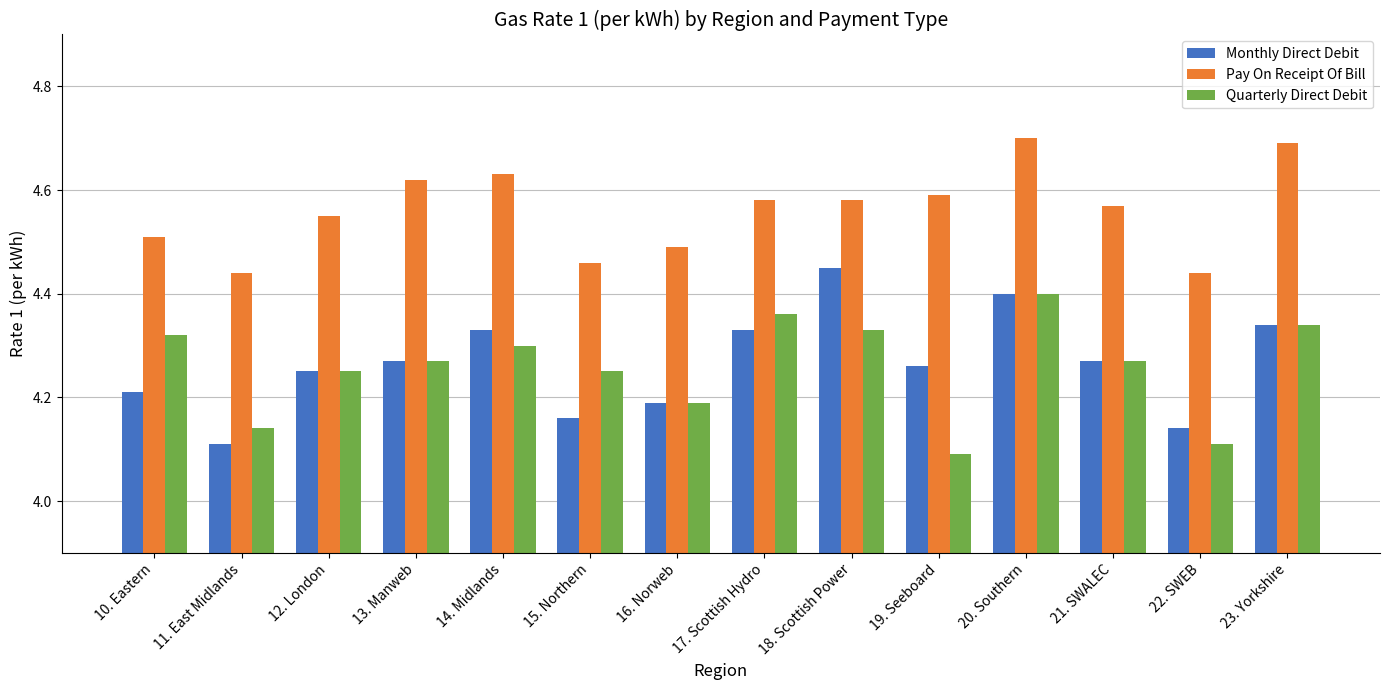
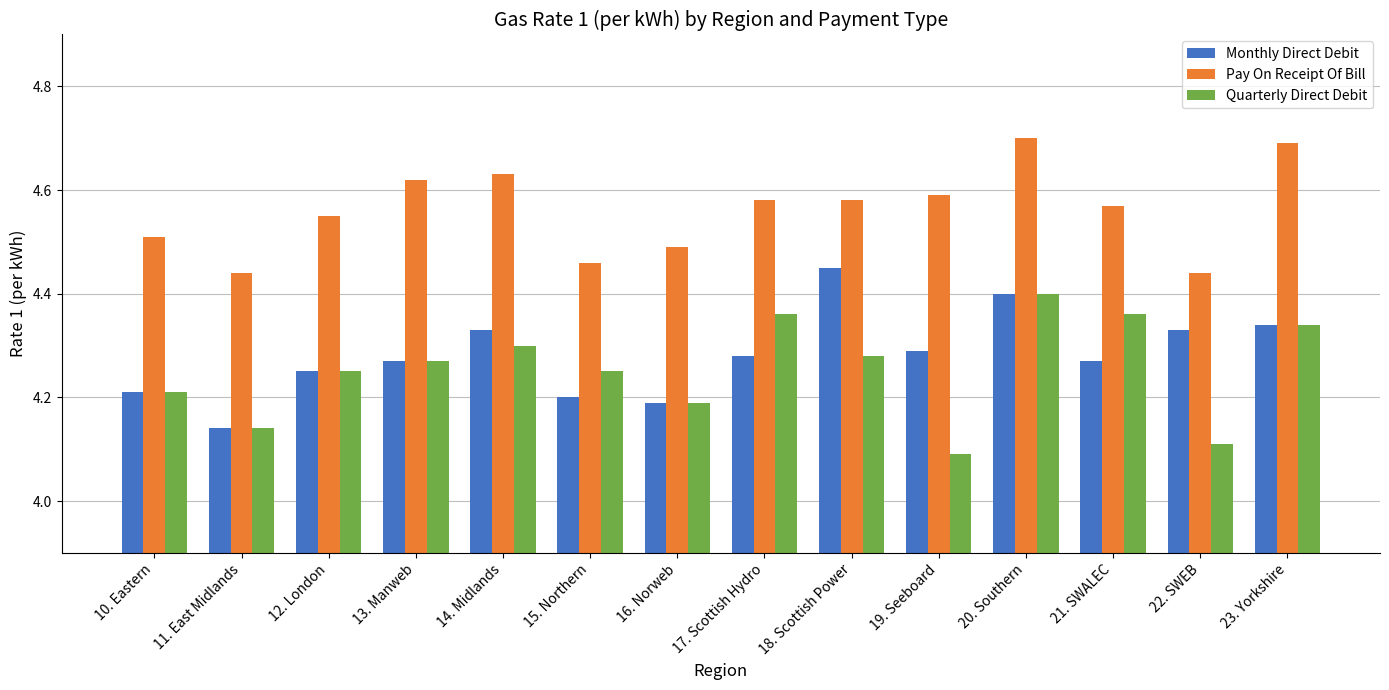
  {
    "Monthly Direct Debit": {
      "10. Eastern": 4.21,
-     "11. East Midlands": 4.11,
+     "11. East Midlands": 4.14,
      "12. London": 4.25,
      "13. Manweb": 4.27,
      "14. Midlands": 4.33,
-     "15. Northern": 4.16,
+     "15. Northern": 4.20,
      "16. Norweb": 4.19,
-     "17. Scottish Hydro": 4.33,
+     "17. Scottish Hydro": 4.28,
      "18. Scottish Power": 4.45,
-     "19. Seeboard": 4.26,
+     "19. Seeboard": 4.29,
      "20. Southern": 4.40,
      "21. SWALEC": 4.27,
-     "22. SWEB": 4.14,
+     "22. SWEB": 4.33,
      "23. Yorkshire": 4.34
    },
    "Pay On Receipt Of Bill": {
      "10. Eastern": 4.51,
      "11. East Midlands": 4.44,
      "12. London": 4.55,
      "13. Manweb": 4.62,
      "14. Midlands": 4.63,
      "15. Northern": 4.46,
      "16. Norweb": 4.49,
      "17. Scottish Hydro": 4.58,
      "18. Scottish Power": 4.58,
      "19. Seeboard": 4.59,
      "20. Southern": 4.70,
      "21. SWALEC": 4.57,
      "22. SWEB": 4.44,
      "23. Yorkshire": 4.69
    },
    "Quarterly Direct Debit": {
-     "10. Eastern": 4.32,
+     "10. Eastern": 4.21,
      "11. East Midlands": 4.14,
      "12. London": 4.25,
      "13. Manweb": 4.27,
      "14. Midlands": 4.30,
      "15. Northern": 4.25,
      "16. Norweb": 4.19,
      "17. Scottish Hydro": 4.36,
-     "18. Scottish Power": 4.33,
+     "18. Scottish Power": 4.28,
      "19. Seeboard": 4.09,
      "20. Southern": 4.40,
-     "21. SWALEC": 4.27,
+     "21. SWALEC": 4.36,
      "22. SWEB": 4.11,
      "23. Yorkshire": 4.34
    }
  }
